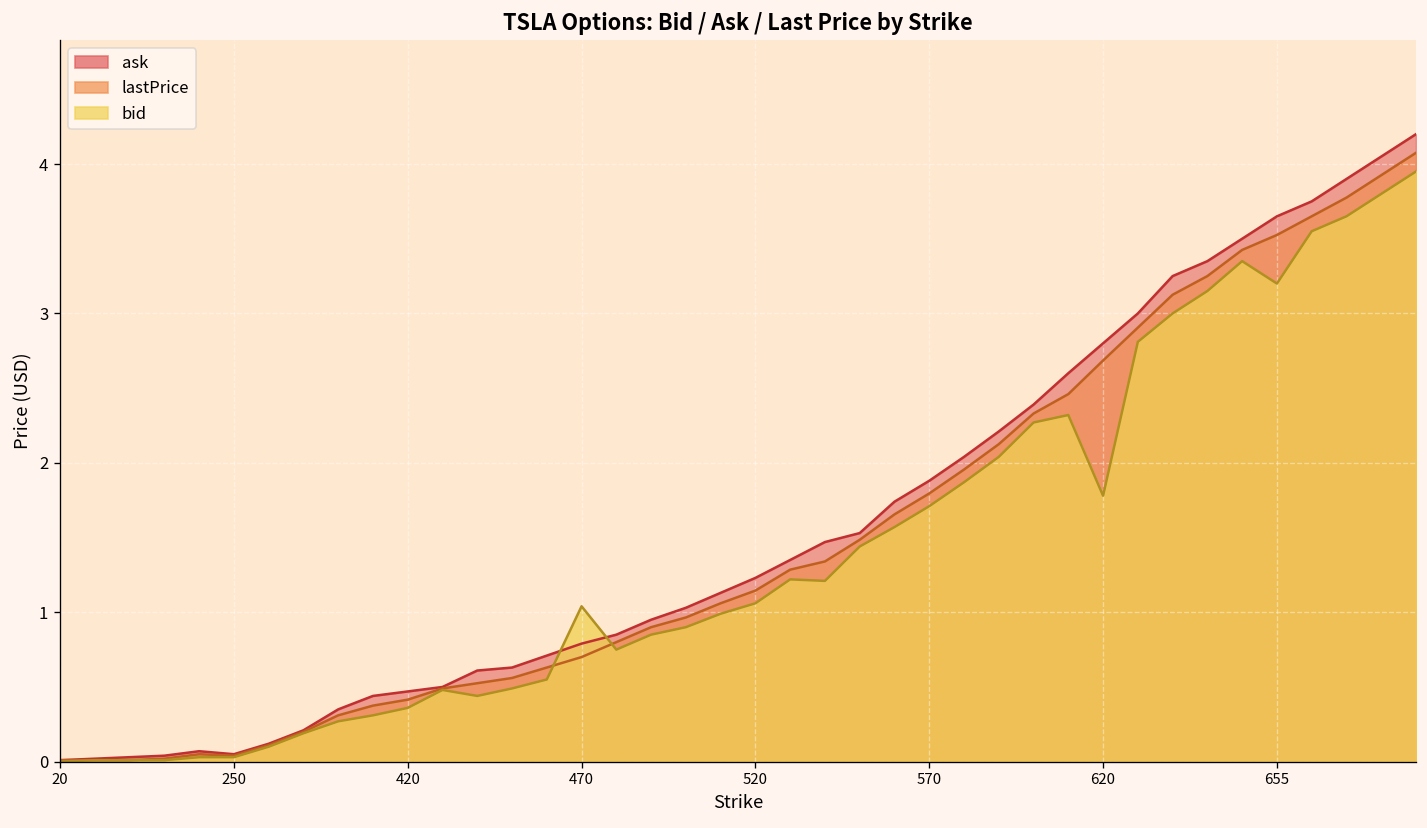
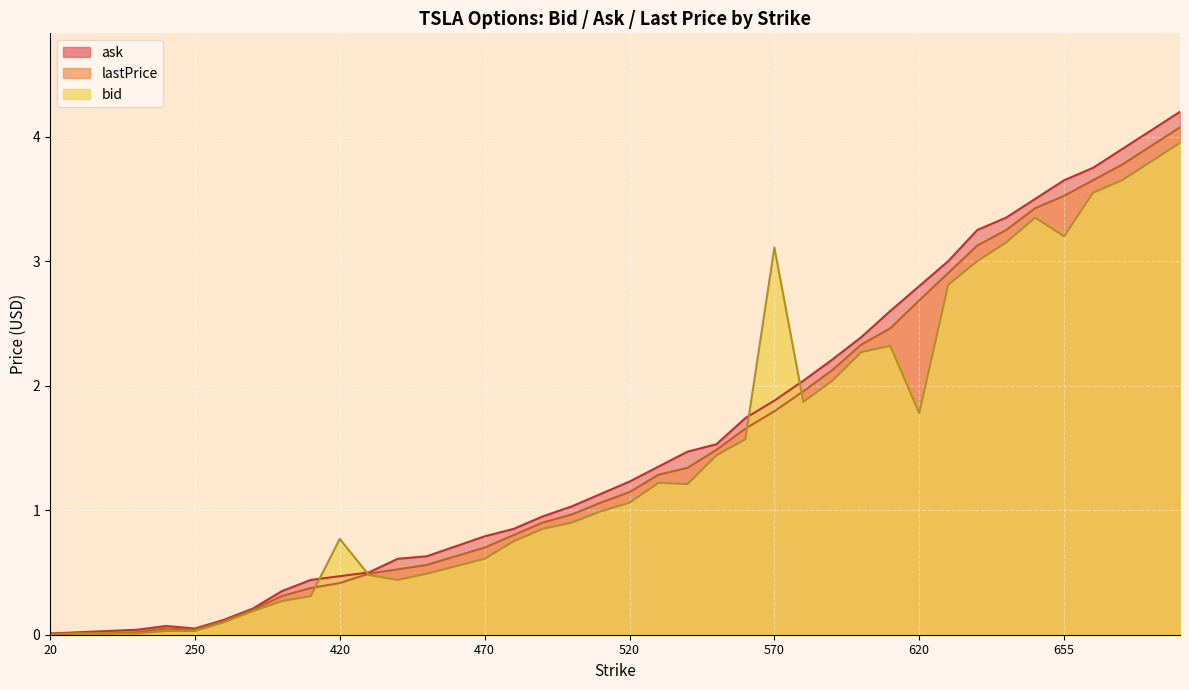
  {
    "bid": {
-     "420": 0.36,
-     "470": 1.04,
+     "420": 0.77,
+     "470": 0.61,
      "520": 1.06,
-     "570": 1.71,
+     "570": 3.11,
      "620": 1.78,
      "655": 3.20
    }
  }
